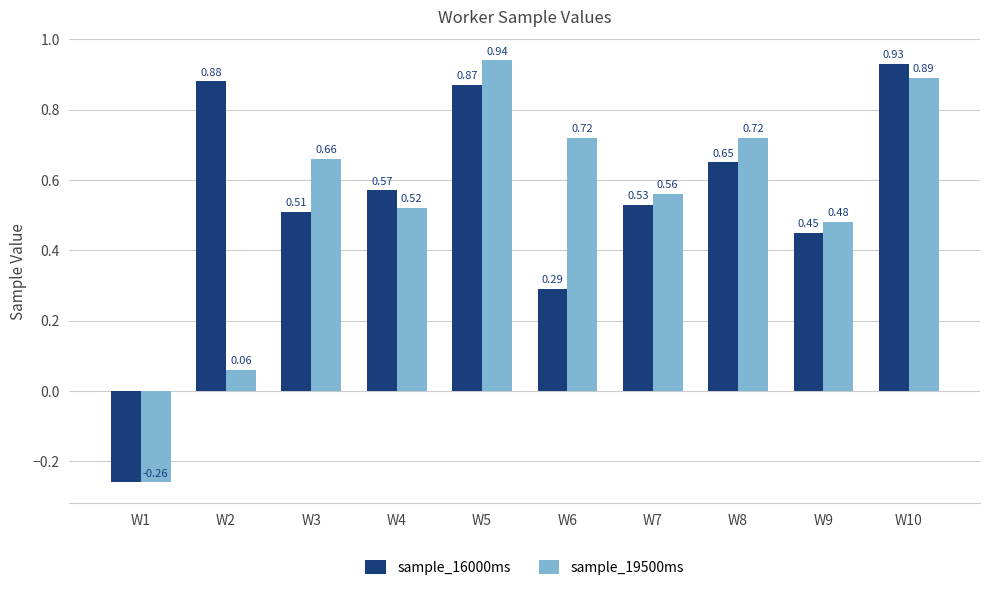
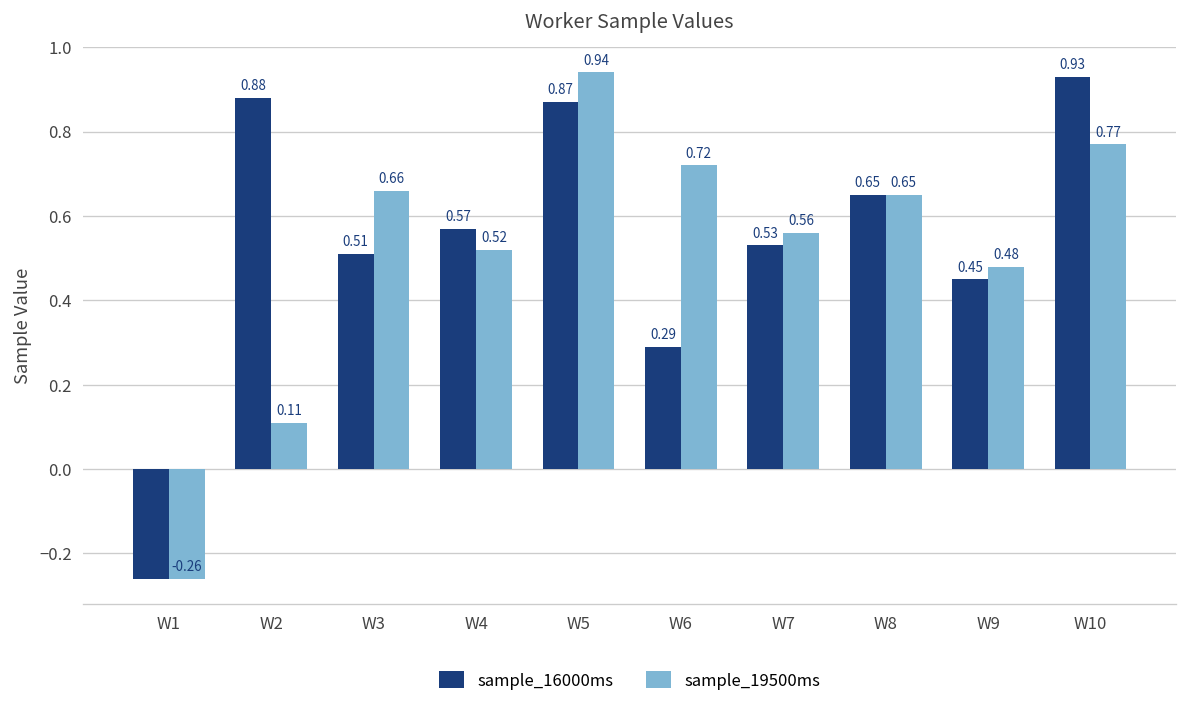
  {
    "sample_16000ms": {
      "W2": 0.88,
      "W3": 0.51,
      "W4": 0.57,
      "W5": 0.87,
      "W6": 0.29,
      "W7": 0.53,
      "W8": 0.65,
      "W9": 0.45,
      "W10": 0.93
    },
    "sample_19500ms": {
      "W1": -0.26,
-     "W2": 0.06,
+     "W2": 0.11,
      "W3": 0.66,
      "W4": 0.52,
      "W5": 0.94,
      "W6": 0.72,
      "W7": 0.56,
-     "W8": 0.72,
+     "W8": 0.65,
      "W9": 0.48,
-     "W10": 0.89
+     "W10": 0.77
    }
  }
